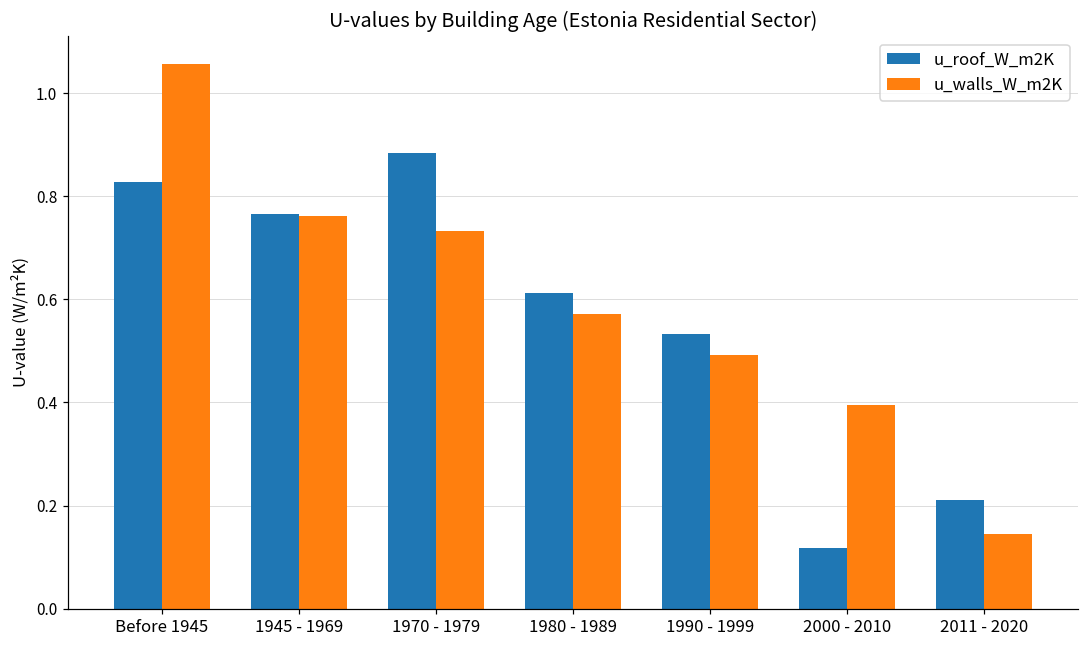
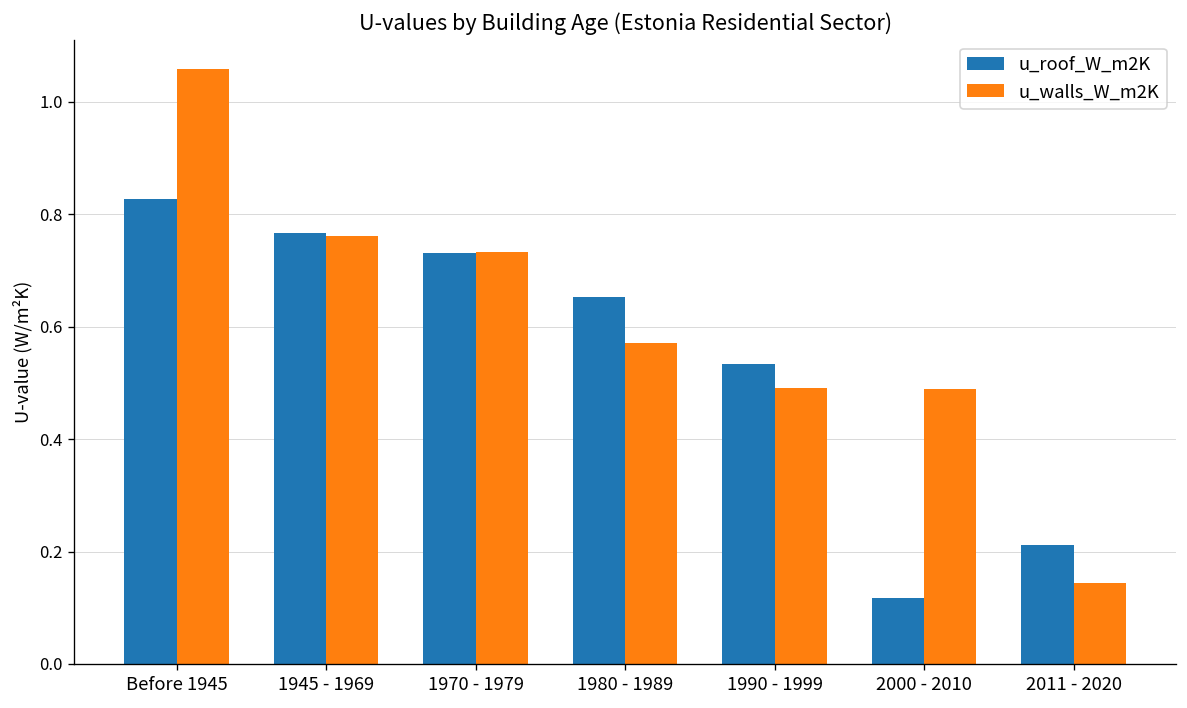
  {
    "u_roof_W_m2K": {
      "Before 1945": 0.83,
      "1945 - 1969": 0.77,
-     "1970 - 1979": 0.88,
-     "1980 - 1989": 0.61,
+     "1970 - 1979": 0.73,
+     "1980 - 1989": 0.65,
      "1990 - 1999": 0.53,
      "2000 - 2010": 0.12,
      "2011 - 2020": 0.21
    },
    "u_walls_W_m2K": {
      "Before 1945": 1.06,
      "1945 - 1969": 0.76,
      "1970 - 1979": 0.73,
      "1980 - 1989": 0.57,
      "1990 - 1999": 0.49,
-     "2000 - 2010": 0.39,
+     "2000 - 2010": 0.49,
      "2011 - 2020": 0.14
    }
  }
